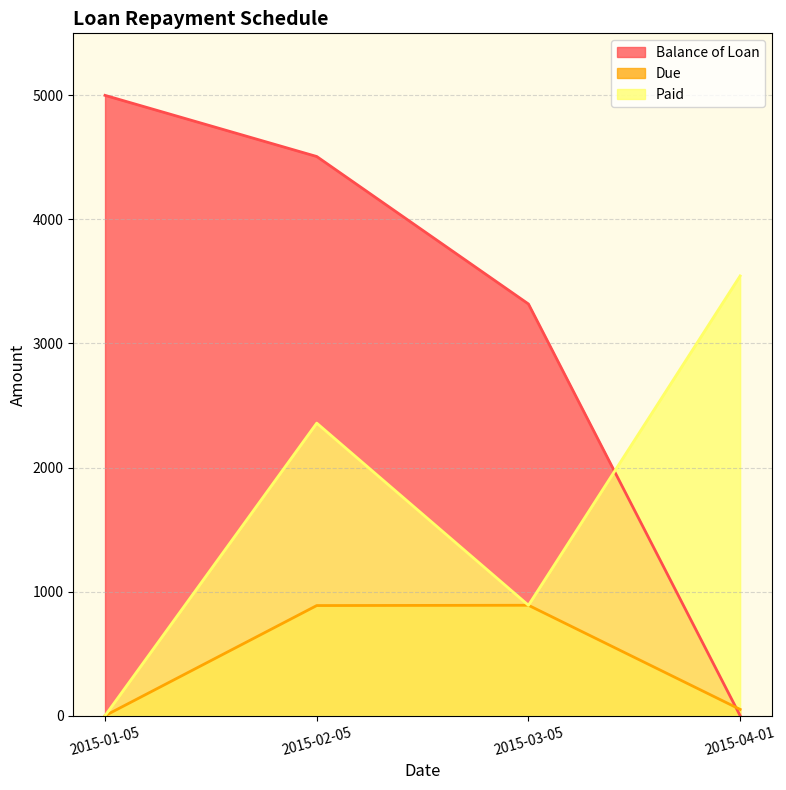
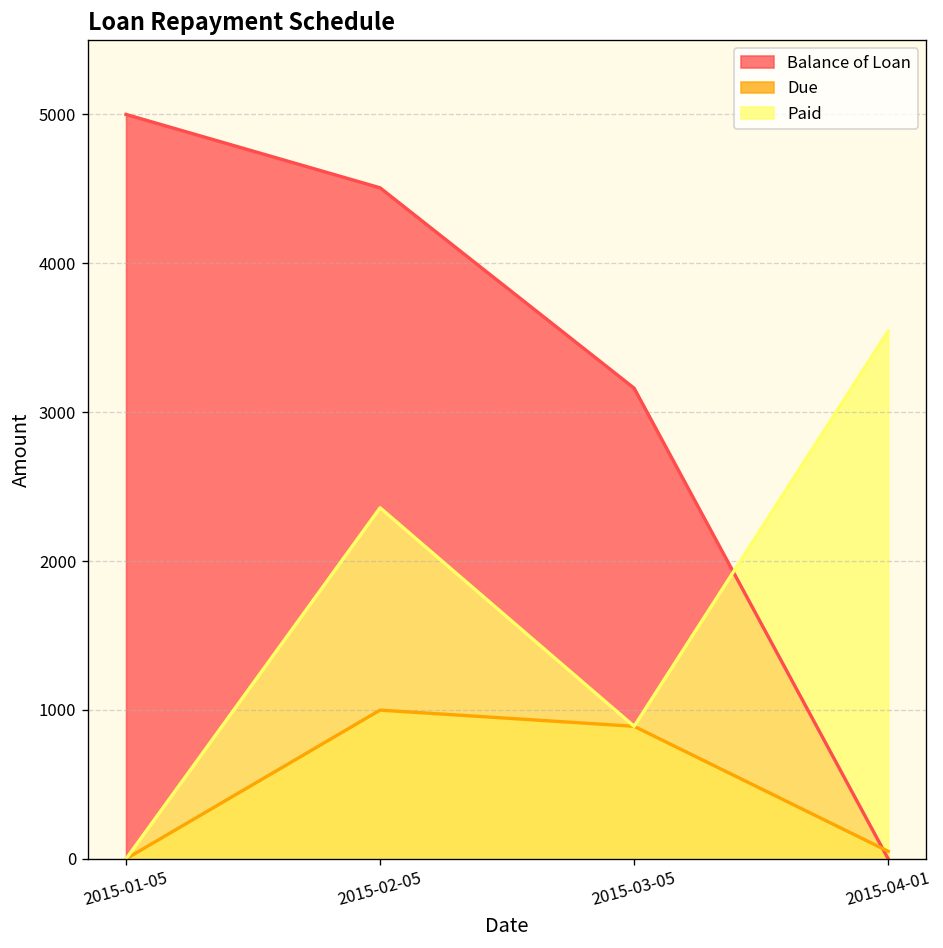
  {
    "Balance of Loan": {
      "2015-01-05": 5000,
      "2015-02-05": 4510,
-     "2015-03-05": 3320,
+     "2015-03-05": 3160,
      "2015-04-01": 0
    },
    "Due": {
-     "2015-02-05": 890,
+     "2015-02-05": 1000,
      "2015-04-01": 50
    },
    "Paid": {
      "2015-02-05": 2360,
      "2015-04-01": 3540
    }
  }
